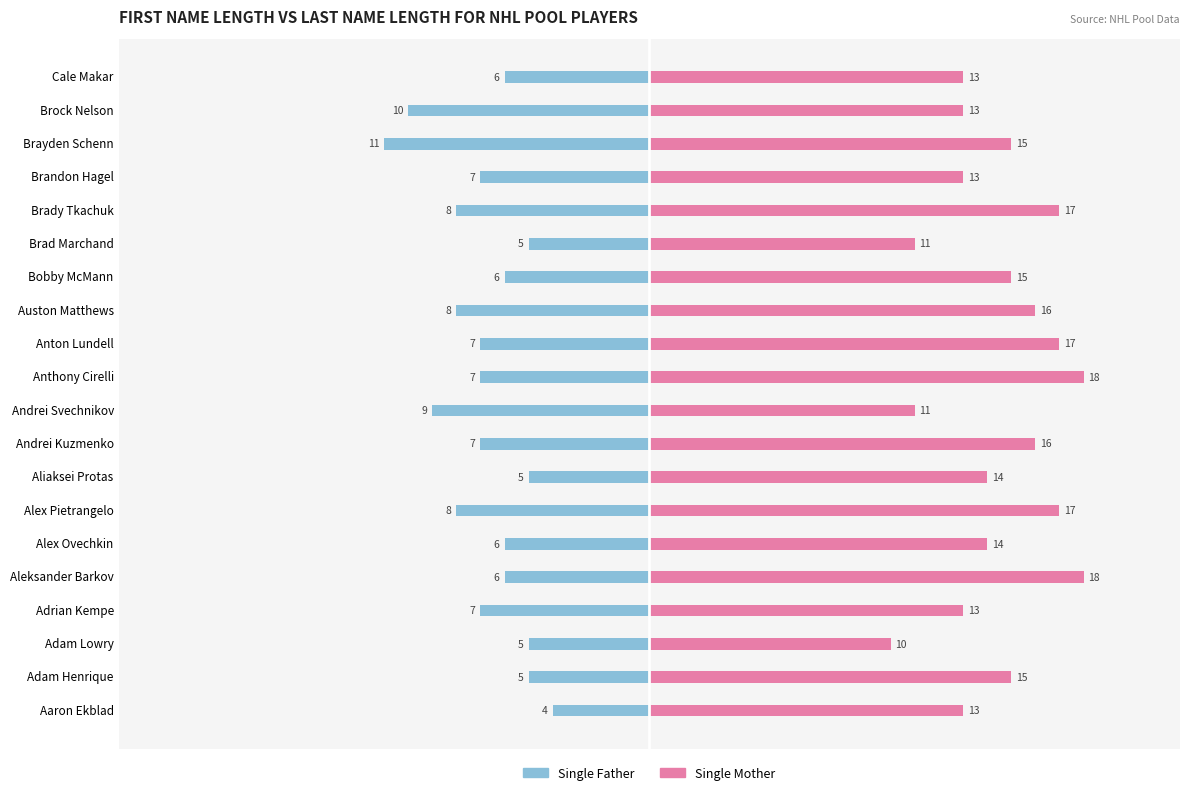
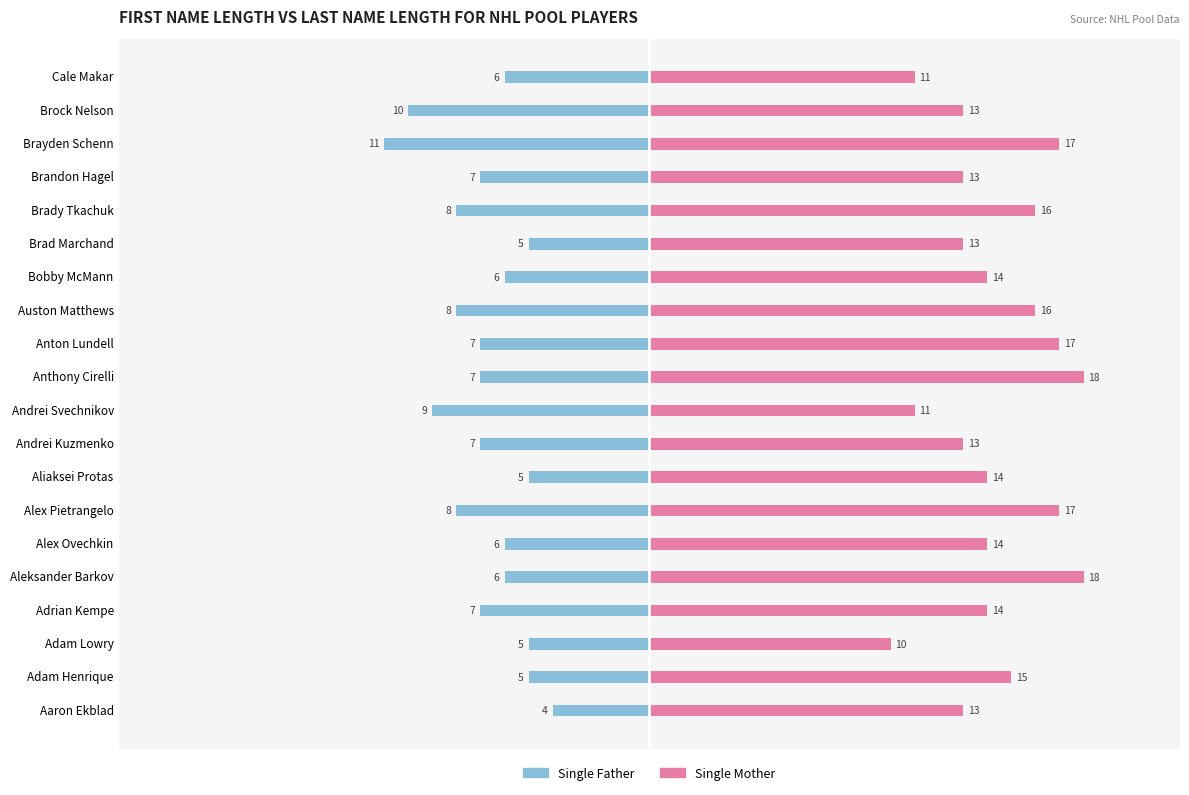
  {
    "Single Mother": {
-     "Cale Makar": 13,
+     "Cale Makar": 11,
      "Brock Nelson": 13,
-     "Brayden Schenn": 15,
+     "Brayden Schenn": 17,
      "Brandon Hagel": 13,
-     "Brady Tkachuk": 17,
-     "Brad Marchand": 11,
-     "Bobby McMann": 15,
+     "Brady Tkachuk": 16,
+     "Brad Marchand": 13,
+     "Bobby McMann": 14,
      "Auston Matthews": 16,
      "Anton Lundell": 17,
      "Anthony Cirelli": 18,
      "Andrei Svechnikov": 11,
-     "Andrei Kuzmenko": 16,
+     "Andrei Kuzmenko": 13,
      "Aliaksei Protas": 14,
      "Alex Pietrangelo": 17,
      "Alex Ovechkin": 14,
      "Aleksander Barkov": 18,
-     "Adrian Kempe": 13,
+     "Adrian Kempe": 14,
      "Adam Lowry": 10,
      "Adam Henrique": 15,
      "Aaron Ekblad": 13
    }
  }
